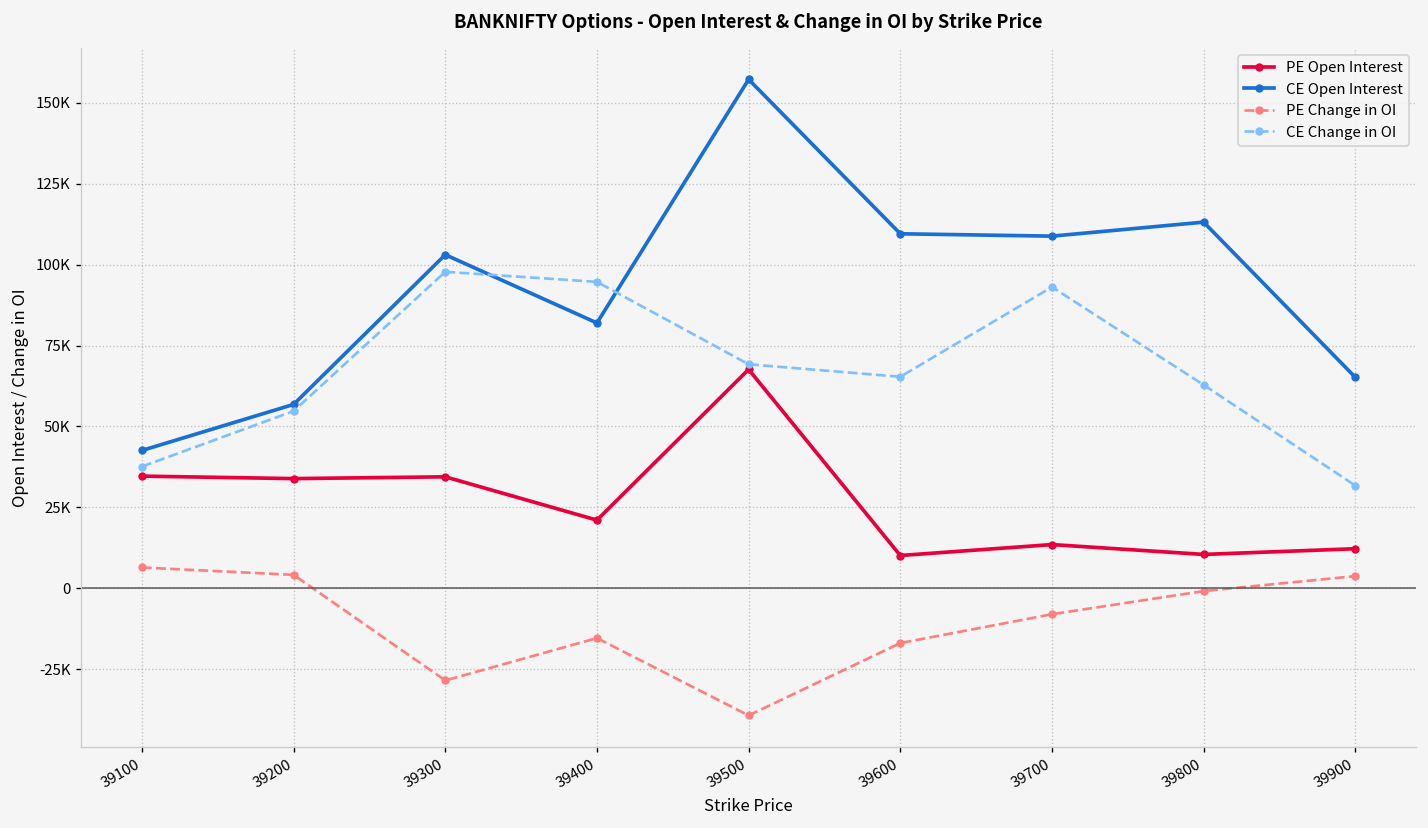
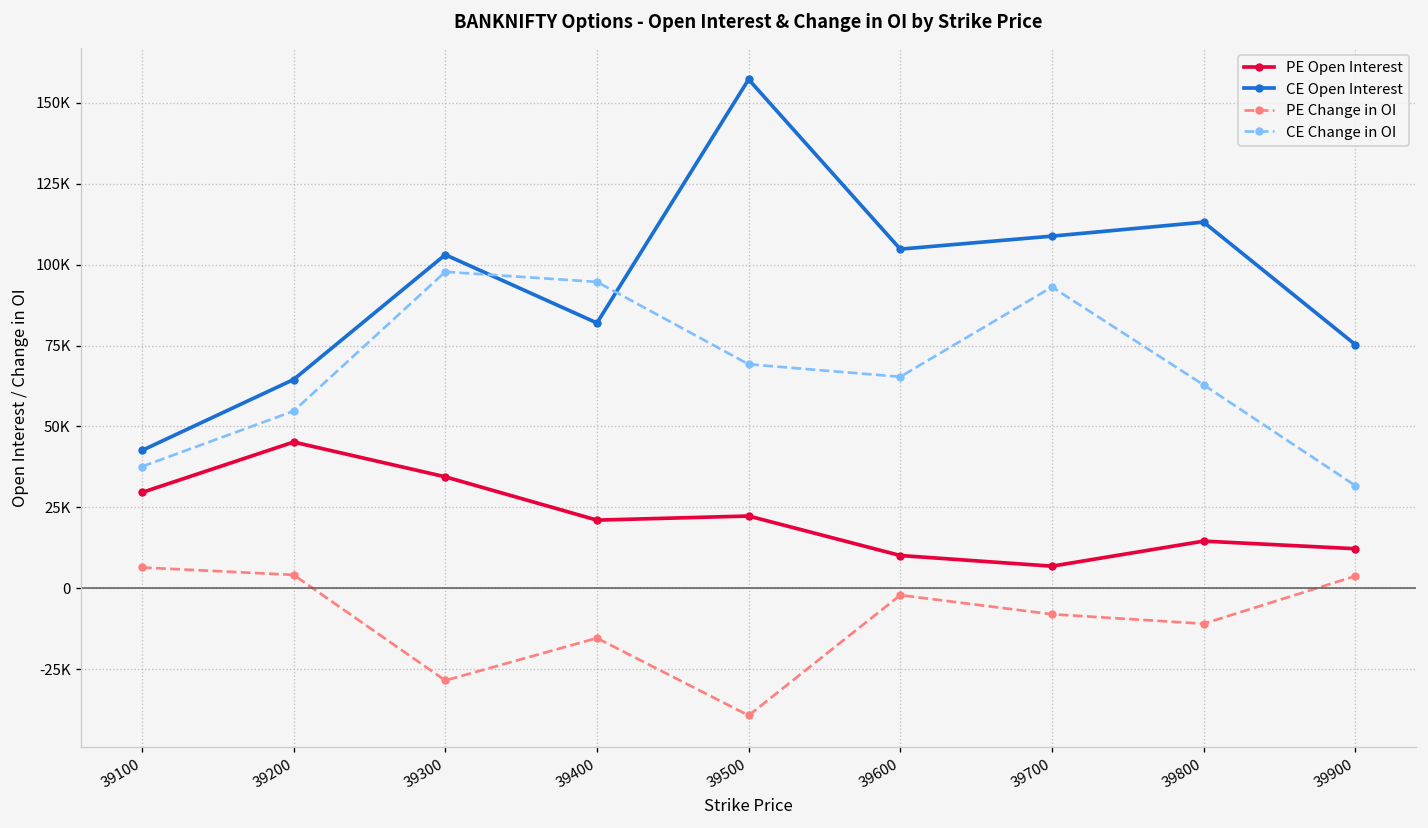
  {
    "PE Open Interest": {
-     "39100": 35000,
-     "39200": 34000,
+     "39100": 30000,
+     "39200": 45000,
      "39300": 34000,
      "39400": 21000,
-     "39500": 68000,
+     "39500": 22000,
      "39600": 10000,
-     "39700": 13000,
-     "39800": 10000,
+     "39700": 7000,
+     "39800": 15000,
      "39900": 12000
    },
    "CE Open Interest": {
      "39100": 43000,
-     "39200": 57000,
+     "39200": 64000,
      "39300": 103000,
      "39400": 82000,
      "39500": 157000,
-     "39600": 110000,
+     "39600": 105000,
      "39700": 109000,
      "39800": 113000,
-     "39900": 65000
+     "39900": 75000
    },
    "PE Change in OI": {
      "39100": 6000,
      "39200": 4000,
      "39300": -28000,
      "39400": -15000,
      "39500": -39000,
-     "39600": -17000,
+     "39600": -2000,
      "39700": -8000,
-     "39800": -1000,
+     "39800": -11000,
      "39900": 4000
    },
    "CE Change in OI": {
      "39100": 38000,
      "39200": 55000,
      "39300": 98000,
      "39400": 95000,
      "39500": 69000,
      "39600": 65000,
      "39700": 93000,
      "39800": 63000,
      "39900": 32000
    }
  }
